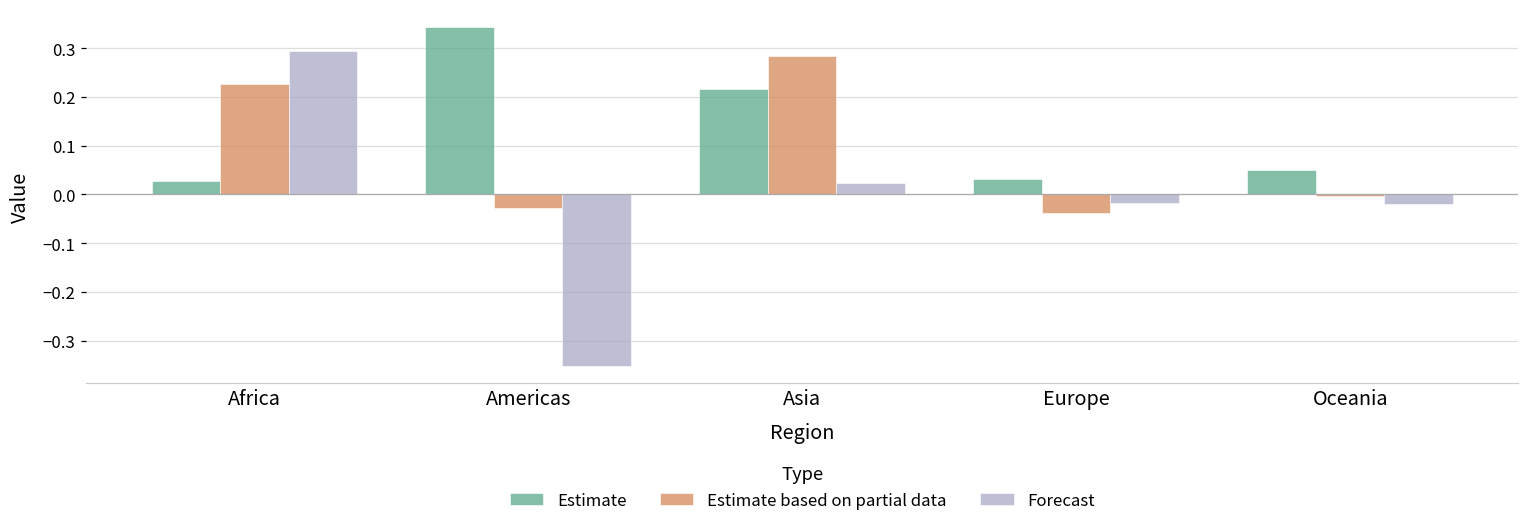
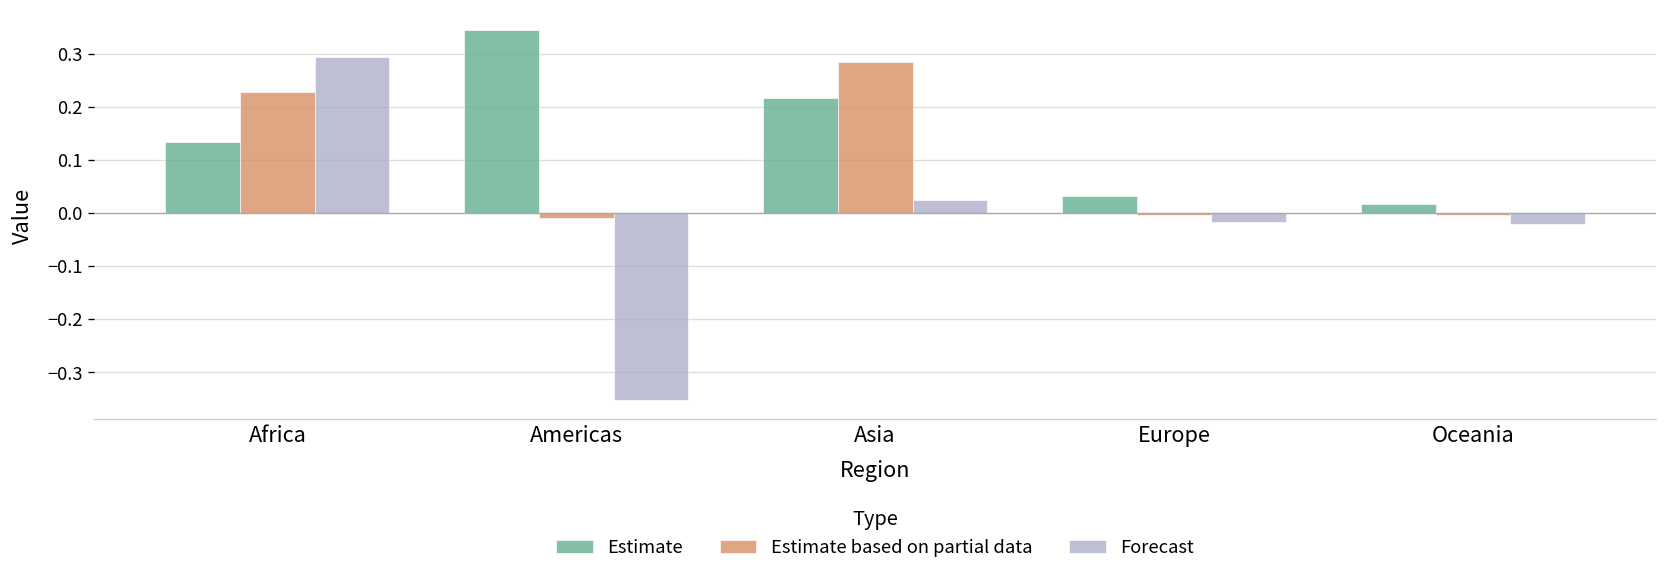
  {
    "Estimate": {
-     "Africa": 0.03,
+     "Africa": 0.13,
      "Americas": 0.34,
      "Asia": 0.22,
      "Europe": 0.03,
-     "Oceania": 0.05
+     "Oceania": 0.02
    },
    "Estimate based on partial data": {
      "Africa": 0.23,
-     "Americas": -0.03,
+     "Americas": -0.01,
      "Asia": 0.28,
-     "Europe": -0.04
+     "Europe": 0.00
    },
    "Forecast": {
      "Africa": 0.29,
      "Americas": -0.35,
      "Asia": 0.02,
      "Europe": -0.02,
      "Oceania": -0.02
    }
  }
